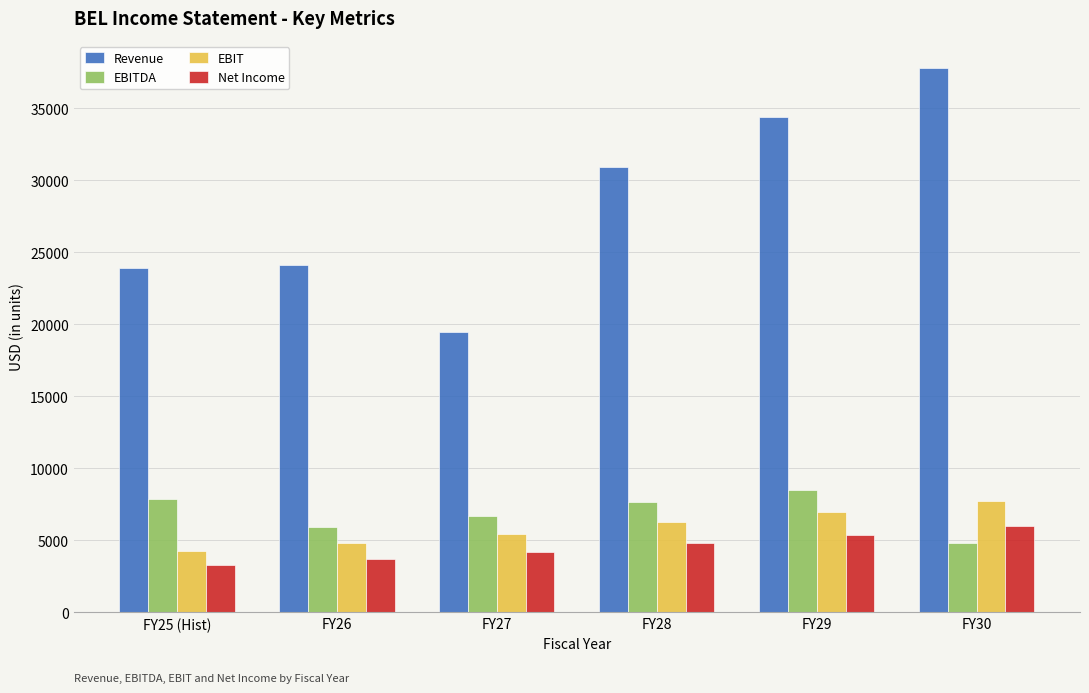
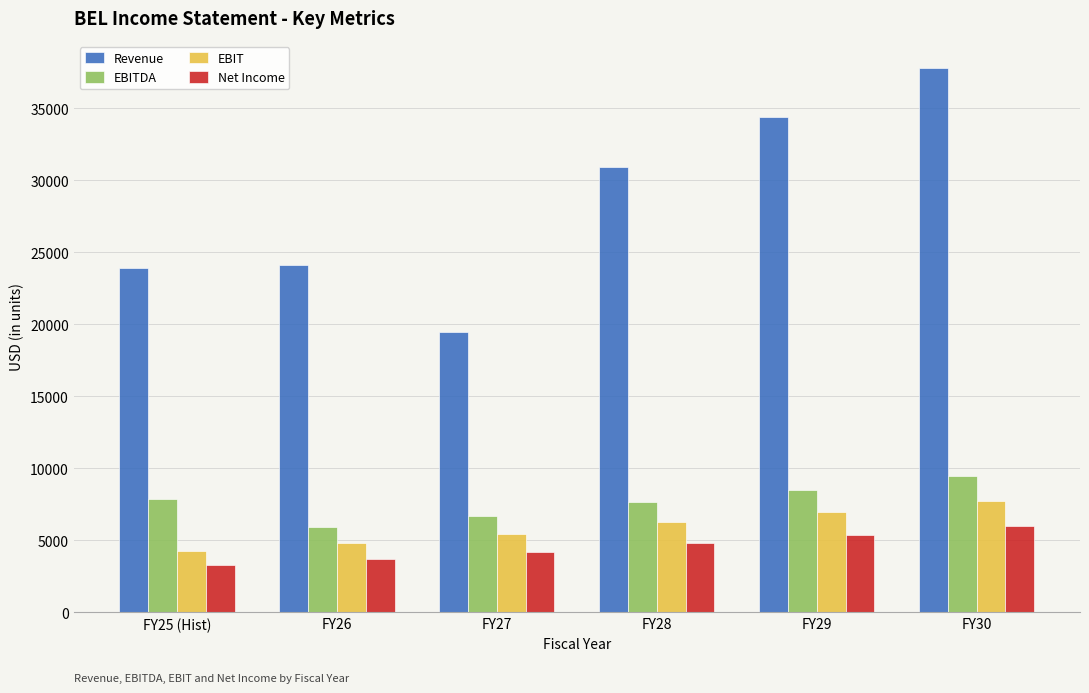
  {
    "Revenue": {
      "FY25 (Hist)": 23900,
      "FY26": 24100,
      "FY27": 19500,
      "FY28": 31000,
      "FY29": 34400,
      "FY30": 37800
    },
    "EBITDA": {
      "FY25 (Hist)": 7900,
      "FY26": 5900,
      "FY27": 6700,
      "FY28": 7600,
      "FY29": 8500,
-     "FY30": 4800
+     "FY30": 9400
    },
    "EBIT": {
      "FY25 (Hist)": 4300,
      "FY26": 4800,
      "FY27": 5500,
      "FY28": 6300,
      "FY29": 7000,
      "FY30": 7700
    },
    "Net Income": {
      "FY25 (Hist)": 3300,
      "FY26": 3700,
      "FY27": 4200,
      "FY28": 4800,
      "FY29": 5400,
      "FY30": 6000
    }
  }
